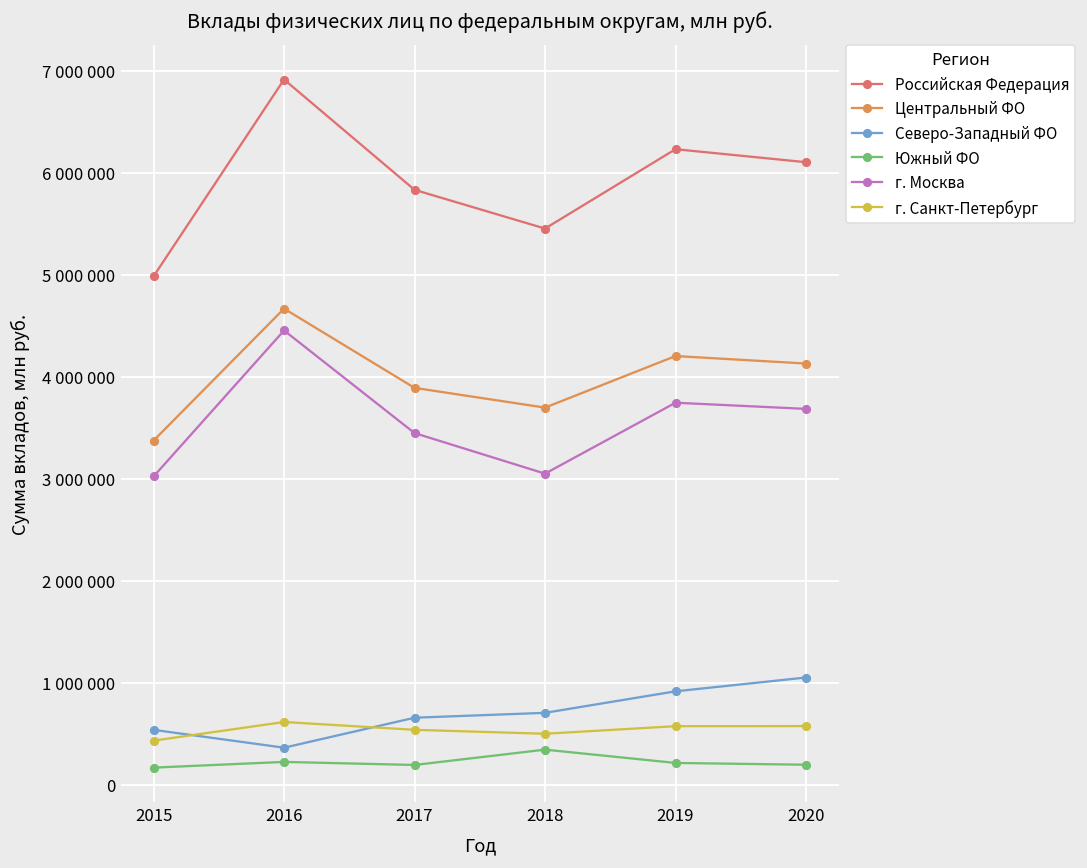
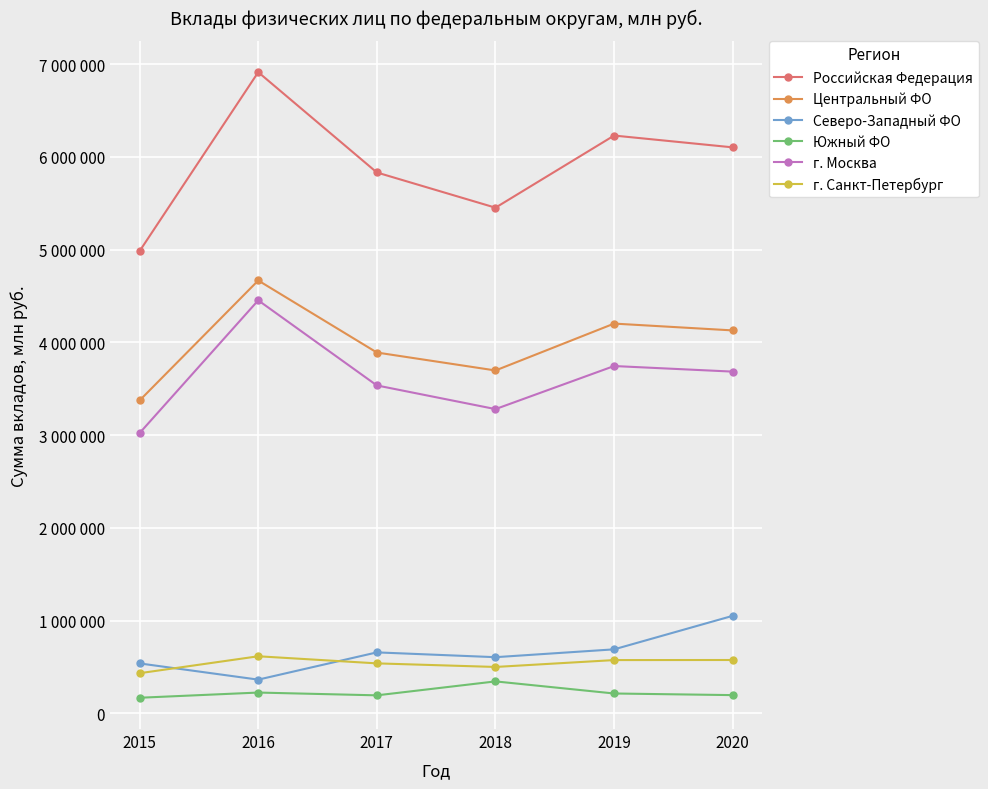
  {
    "Северо-Западный ФО": {
      "2015": 500000,
      "2016": 400000,
      "2017": 700000,
-     "2018": 700000,
-     "2019": 900000,
+     "2018": 600000,
+     "2019": 700000,
      "2020": 1100000
    },
    "Южный ФО": {
      "2015": 200000,
      "2016": 200000,
      "2017": 200000,
      "2018": 300000,
      "2019": 200000,
      "2020": 200000
    },
    "г. Москва": {
      "2015": 3000000,
      "2016": 4500000,
-     "2017": 3400000,
-     "2018": 3100000,
+     "2017": 3500000,
+     "2018": 3300000,
      "2019": 3700000,
      "2020": 3700000
    }
  }
